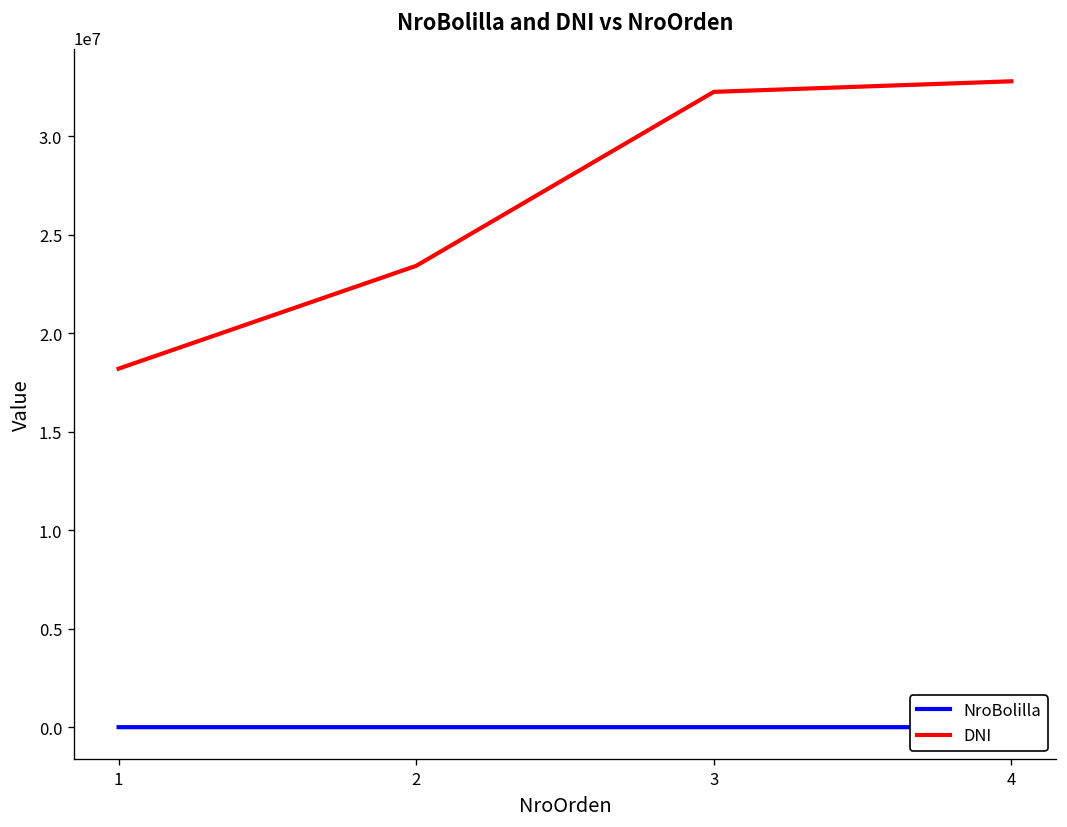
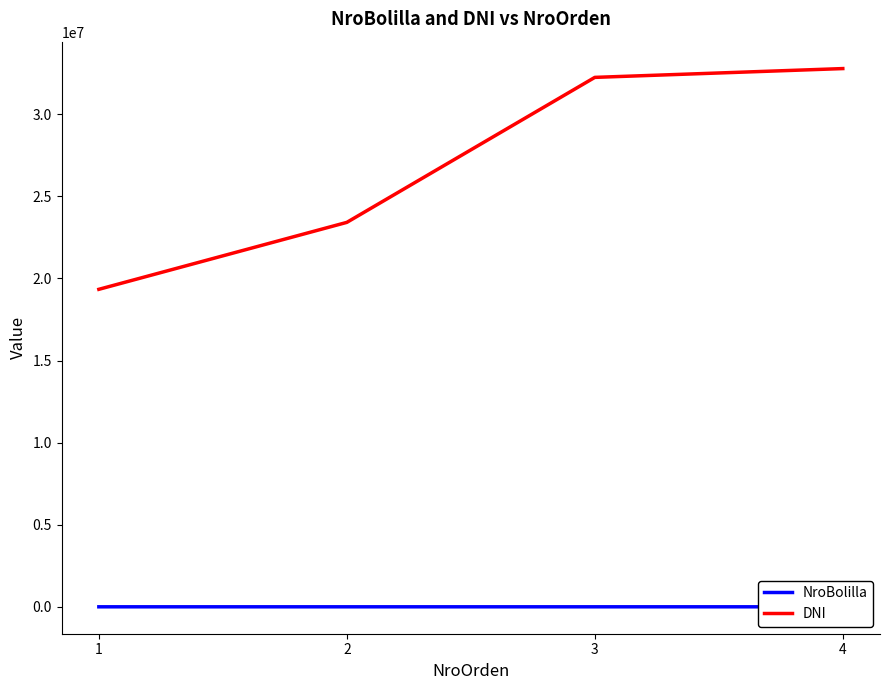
  {
    "NroBolilla": {
      "1": 0,
      "2": 0,
      "3": 0
    },
    "DNI": {
-     "1": 18200000,
+     "1": 19300000,
      "2": 23400000,
      "3": 32200000,
      "4": 32800000
    }
  }
